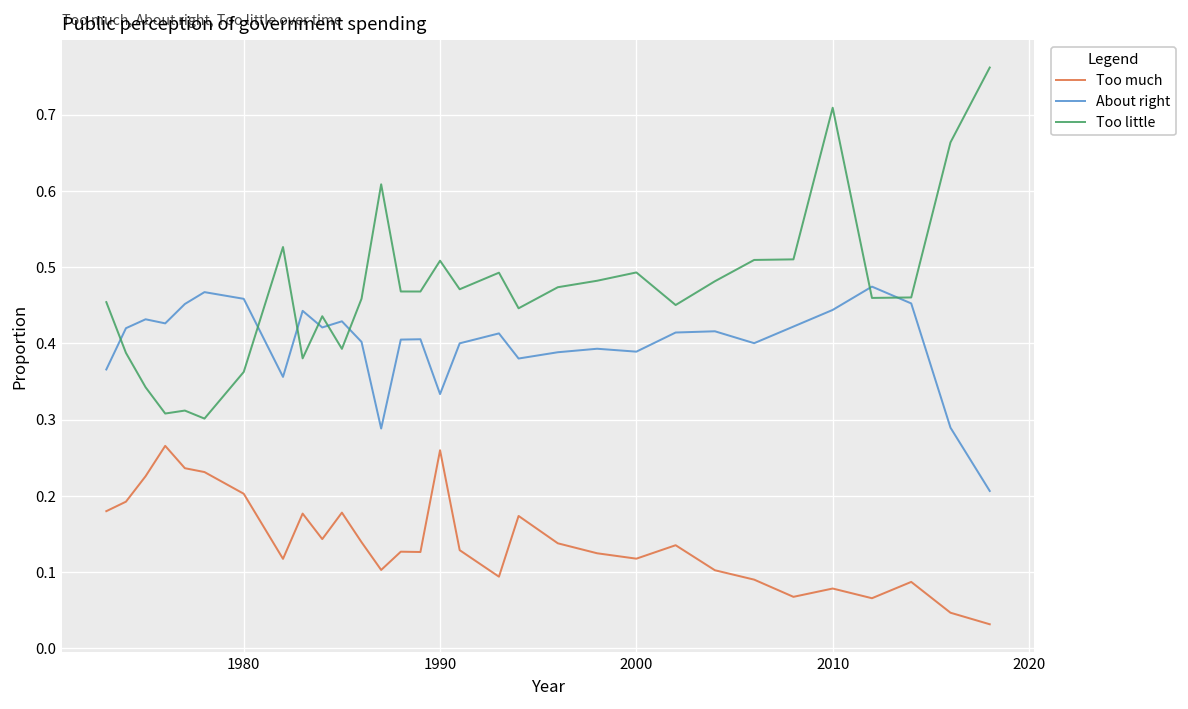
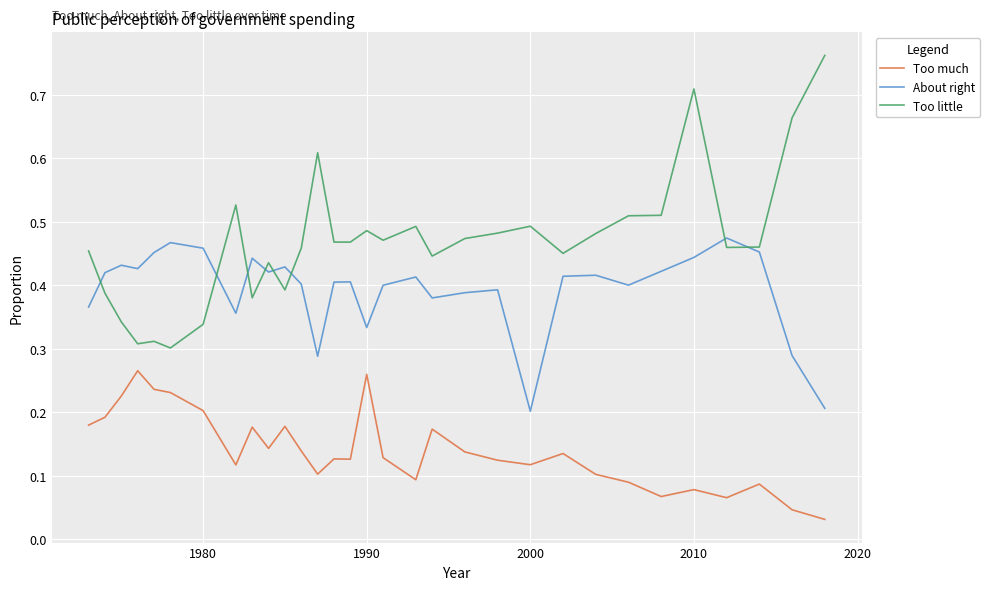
  {
    "Too much": {
      "1980": 0.20,
      "1990": 0.26,
      "2000": 0.12,
      "2010": 0.08
    },
    "About right": {
      "1980": 0.46,
      "1990": 0.33,
-     "2000": 0.39,
+     "2000": 0.20,
      "2010": 0.44
    },
    "Too little": {
-     "1980": 0.36,
-     "1990": 0.51,
+     "1980": 0.34,
+     "1990": 0.49,
      "2000": 0.49,
      "2010": 0.71
    }
  }
